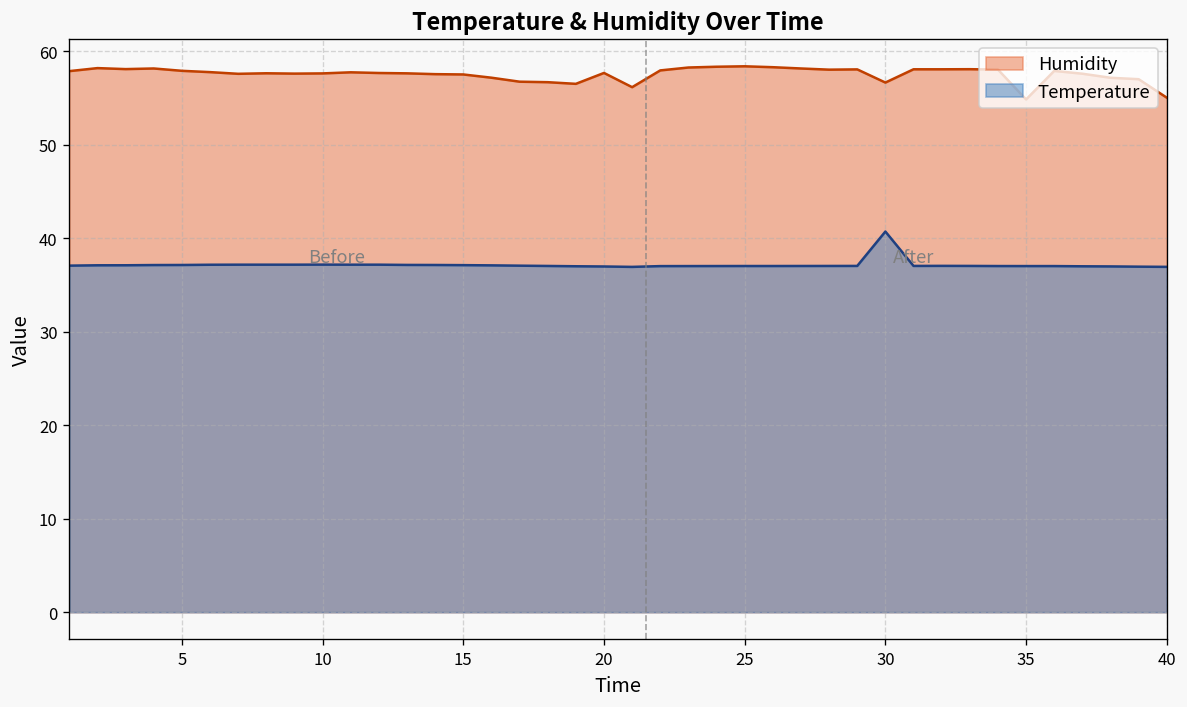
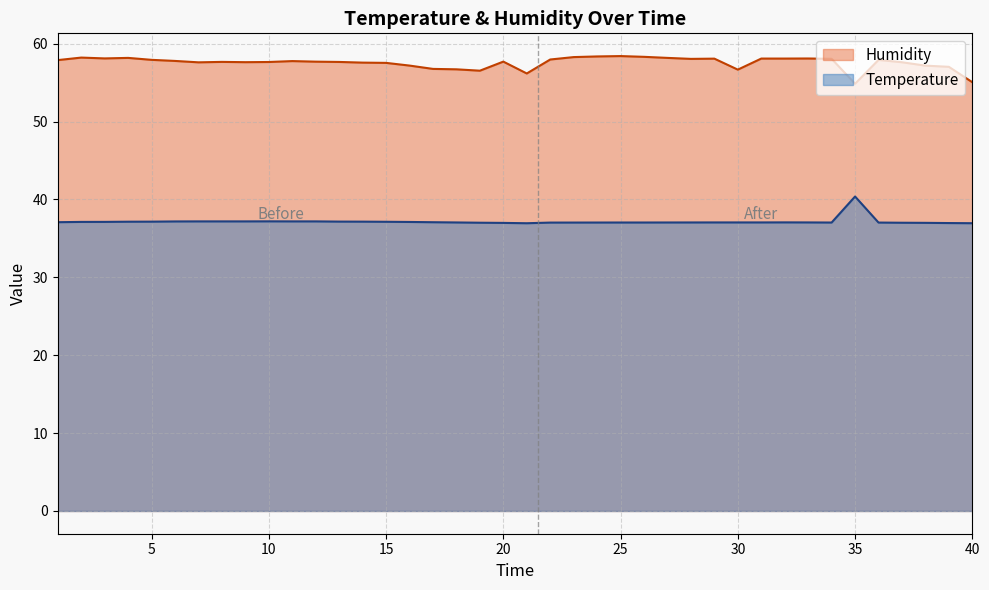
  {
    "Humidity": {
      "5": 58,
      "10": 58,
      "15": 58,
      "20": 58,
      "25": 58,
      "30": 57,
      "40": 55
    },
    "Temperature": {
      "5": 37,
      "10": 37,
      "15": 37,
      "20": 37,
      "25": 37,
-     "30": 41,
-     "35": 37,
+     "30": 37,
+     "35": 40,
      "40": 37
    }
  }
